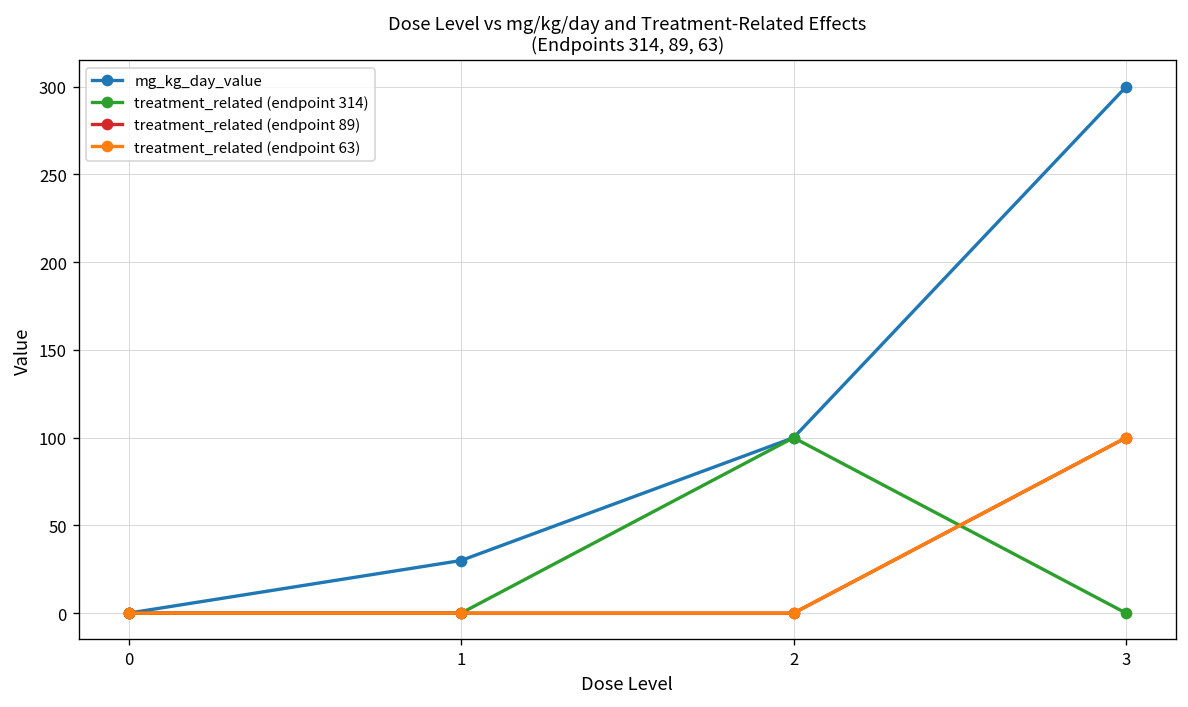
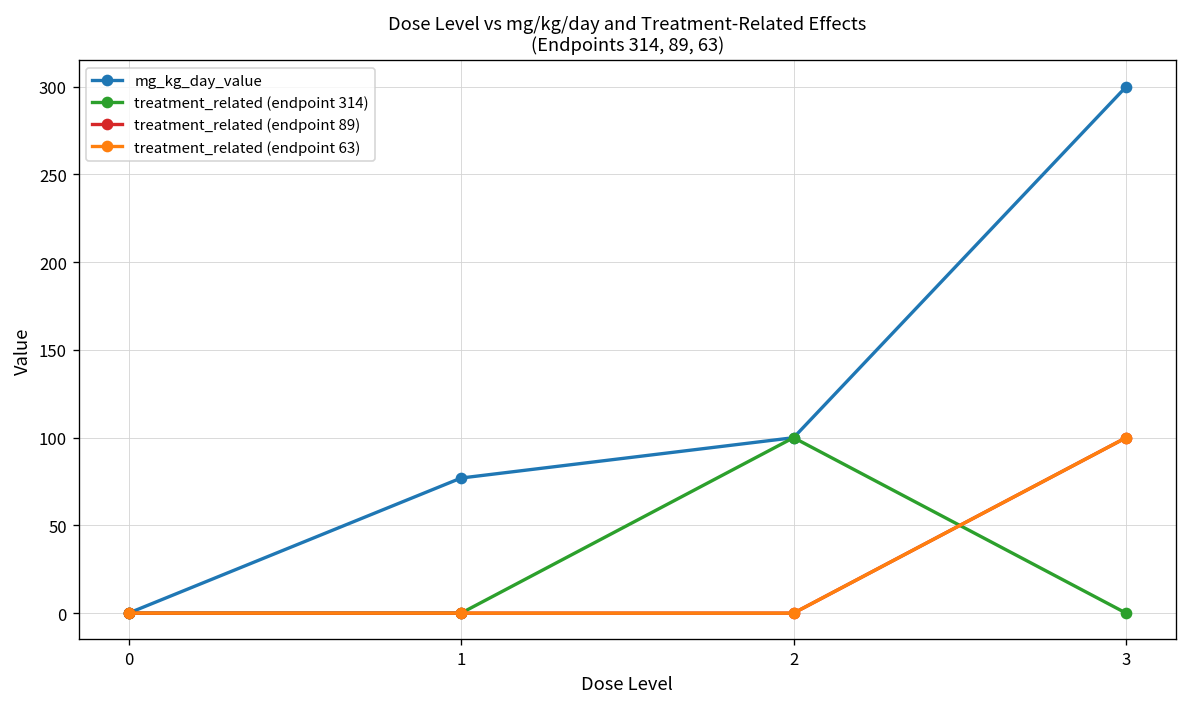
  {
    "mg_kg_day_value": {
-     "1": 30,
+     "1": 77,
      "3": 300
    },
    "treatment_related (endpoint 314)": {
      "3": 0
    },
    "treatment_related (endpoint 63)": {
      "2": 0,
      "3": 100
    }
  }
